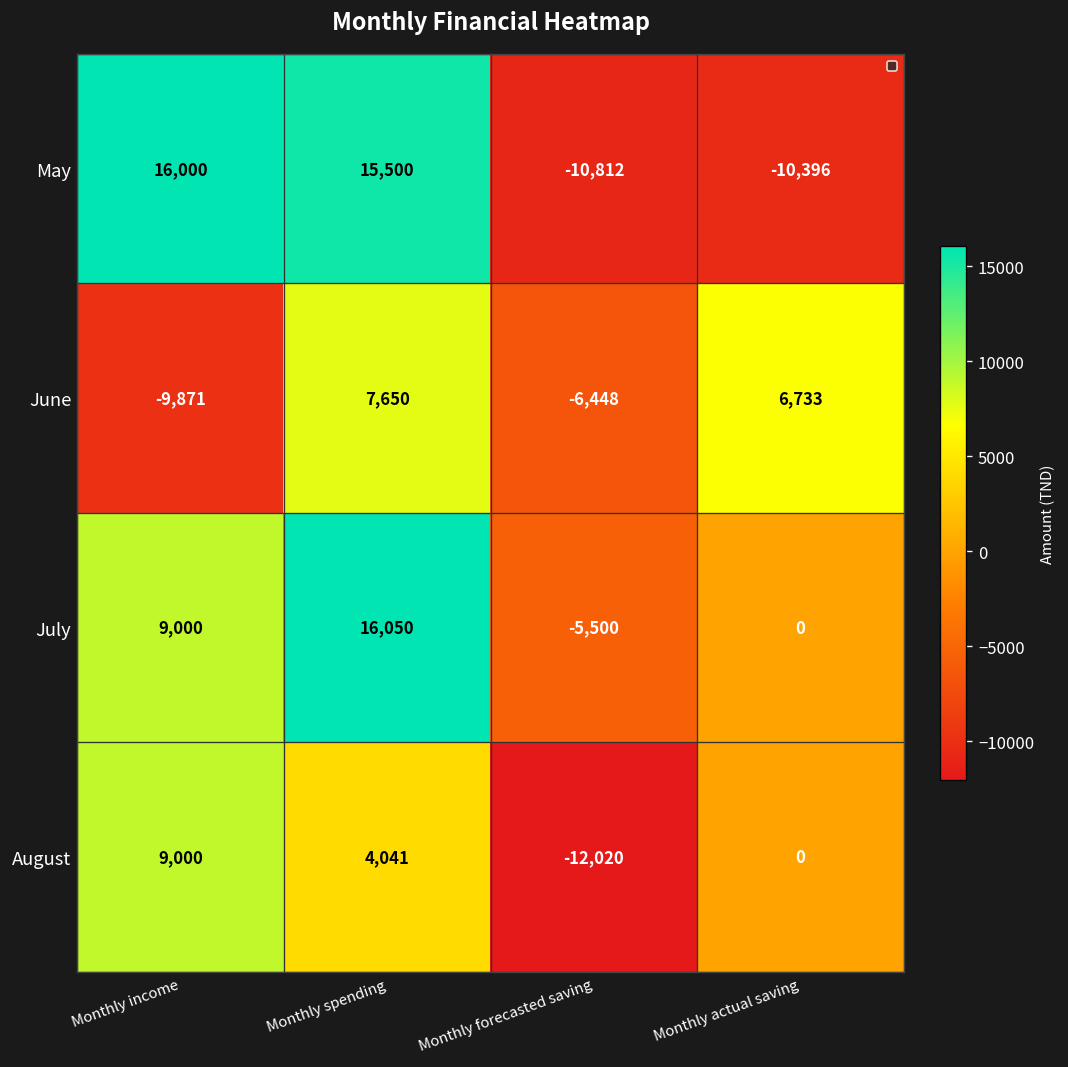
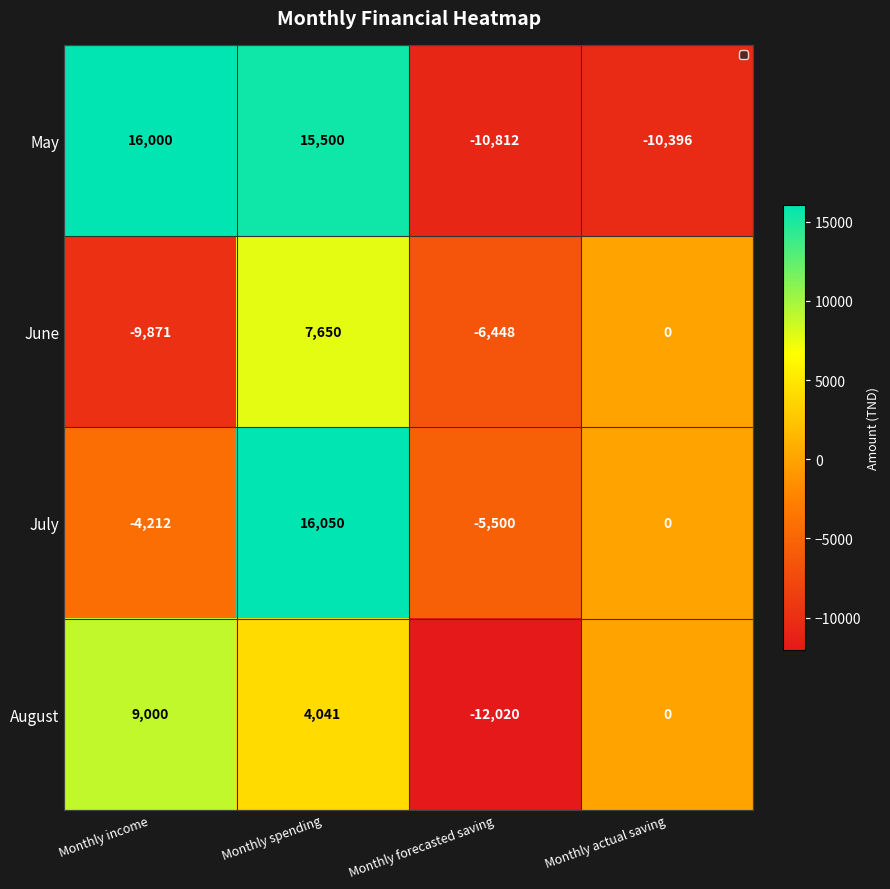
  {
    "May": {
      "Monthly income": "16,000",
      "Monthly spending": "15,500",
      "Monthly forecasted saving": "-10,812",
      "Monthly actual saving": "-10,396"
    },
    "June": {
      "Monthly income": "-9,871",
      "Monthly spending": "7,650",
      "Monthly forecasted saving": "-6,448",
-     "Monthly actual saving": "6,733"
+     "Monthly actual saving": "0"
    },
    "July": {
-     "Monthly income": "9,000",
+     "Monthly income": "-4,212",
      "Monthly spending": "16,050",
      "Monthly forecasted saving": "-5,500",
      "Monthly actual saving": "0"
    },
    "August": {
      "Monthly income": "9,000",
      "Monthly spending": "4,041",
      "Monthly forecasted saving": "-12,020",
      "Monthly actual saving": "0"
    }
  }
